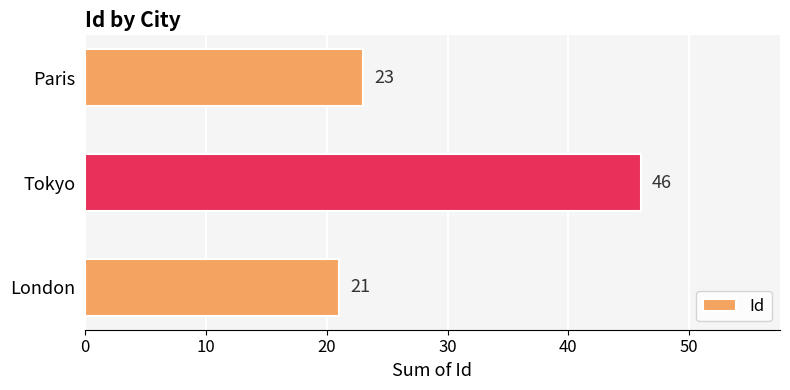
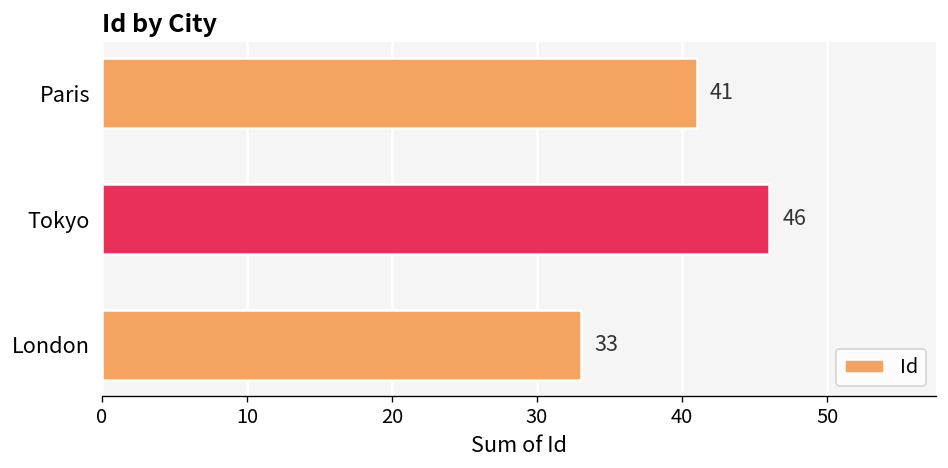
  {
-   "Paris": 23,
+   "Paris": 41,
    "Tokyo": 46,
-   "London": 21
+   "London": 33
  }
